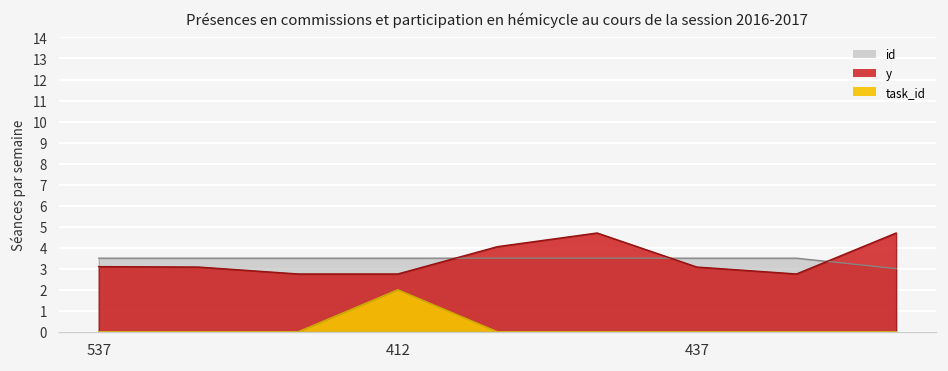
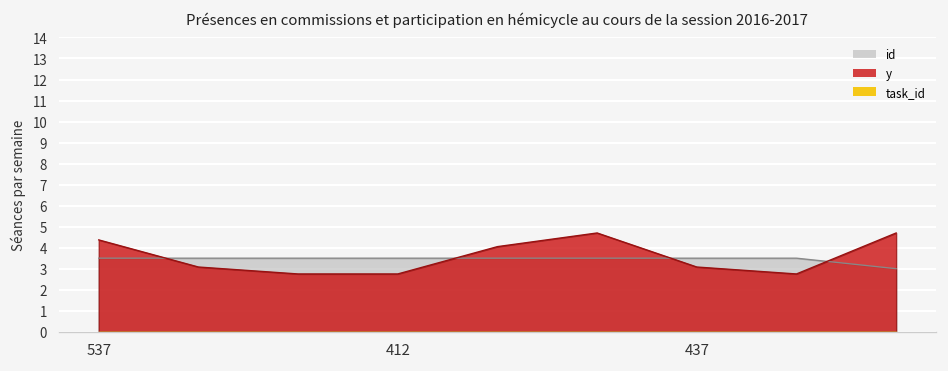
  {
    "id": {
      "537": 3.5,
      "412": 3.5
    },
    "y": {
-     "537": 3.1,
+     "537": 4.4,
      "412": 2.8
    },
    "task_id": {
      "537": 0,
-     "412": 2
+     "412": 0
    }
  }
